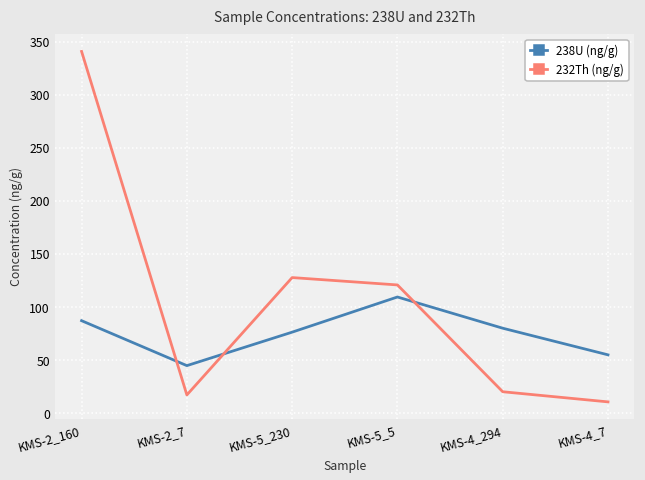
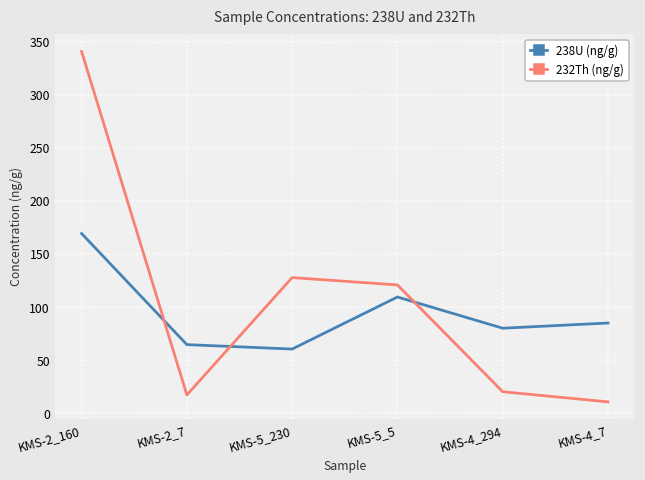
  {
    "238U (ng/g)": {
-     "KMS-2_160": 90,
-     "KMS-2_7": 50,
-     "KMS-5_230": 80,
+     "KMS-2_160": 170,
+     "KMS-2_7": 60,
+     "KMS-5_230": 60,
      "KMS-5_5": 110,
      "KMS-4_294": 80,
-     "KMS-4_7": 60
+     "KMS-4_7": 90
    },
    "232Th (ng/g)": {
      "KMS-2_160": 340,
      "KMS-2_7": 20,
      "KMS-5_230": 130,
      "KMS-5_5": 120,
      "KMS-4_294": 20,
      "KMS-4_7": 10
    }
  }
